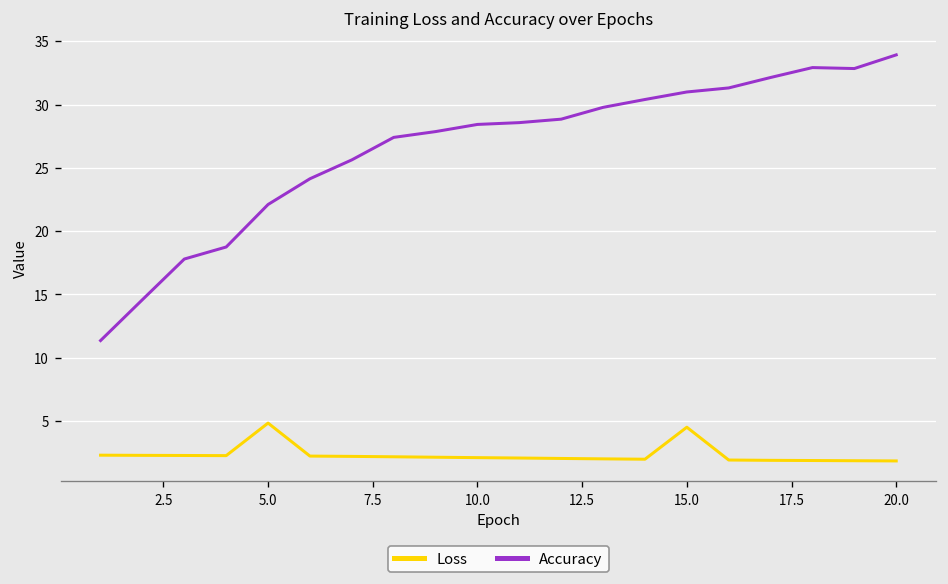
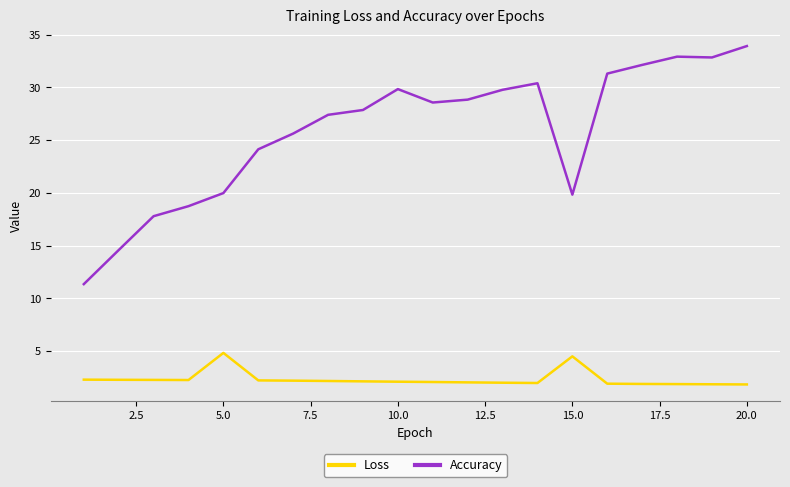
  {
    "Loss": {
      "5.0": 4.8,
      "10.0": 2.1,
      "15.0": 4.5,
      "20.0": 1.9
    },
    "Accuracy": {
-     "5.0": 22.1,
-     "10.0": 28.4,
-     "15.0": 31.0,
+     "5.0": 20.0,
+     "10.0": 29.8,
+     "15.0": 19.8,
      "20.0": 33.9
    }
  }
